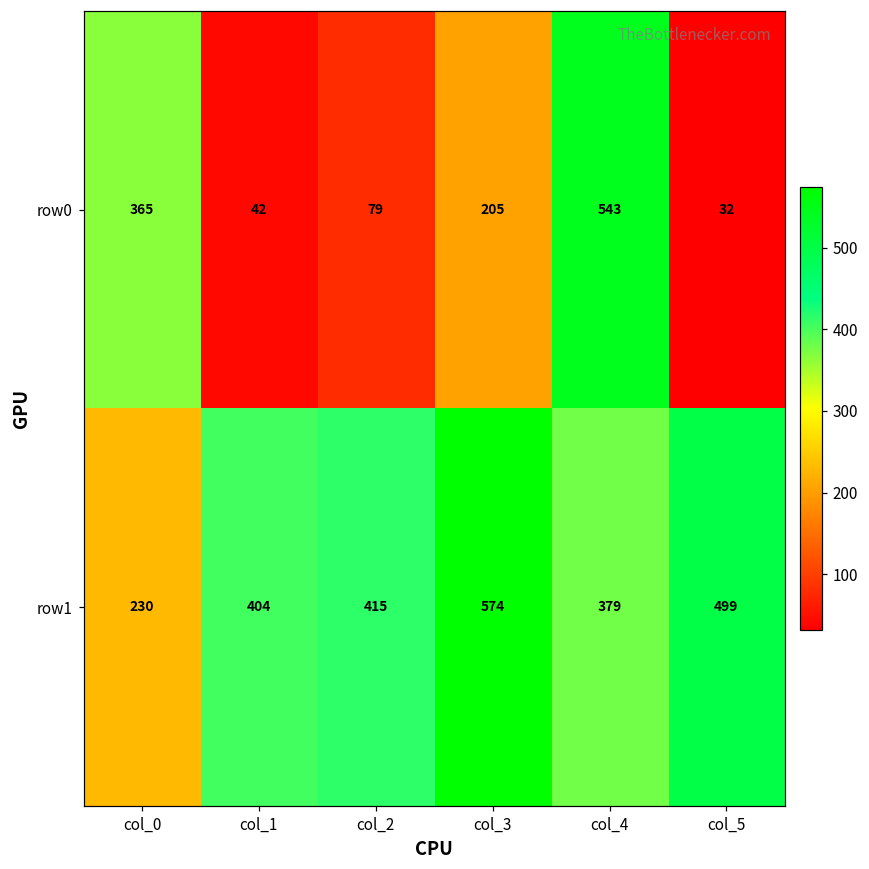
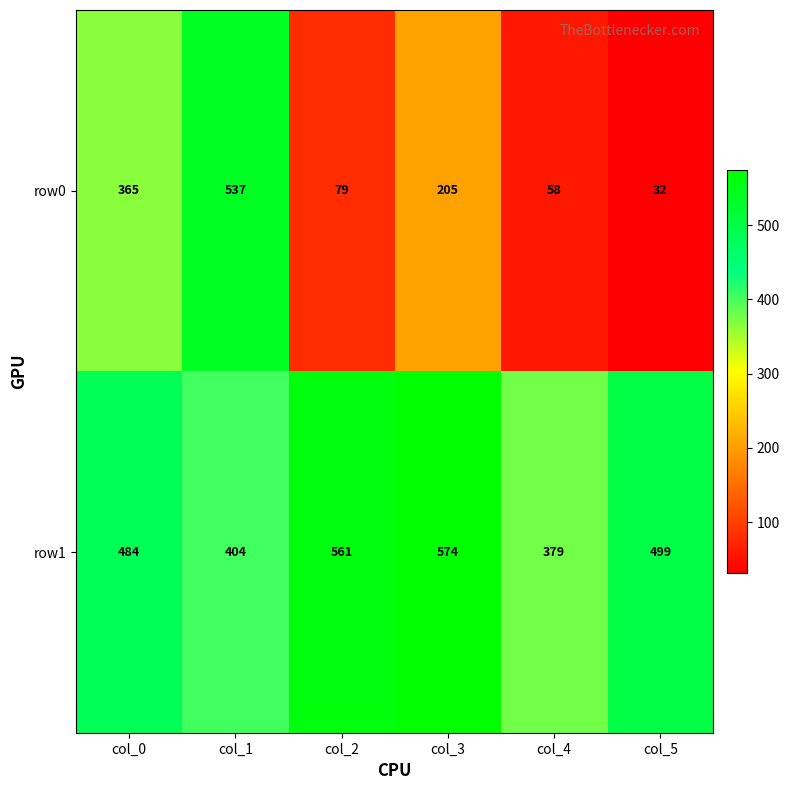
  {
    "row0": {
      "col_0": 365,
-     "col_1": 42,
+     "col_1": 537,
      "col_2": 79,
      "col_3": 205,
-     "col_4": 543
+     "col_4": 58
    },
    "row1": {
-     "col_0": 230,
+     "col_0": 484,
      "col_1": 404,
-     "col_2": 415,
+     "col_2": 561,
      "col_3": 574,
      "col_4": 379,
      "col_5": 499
    }
  }
